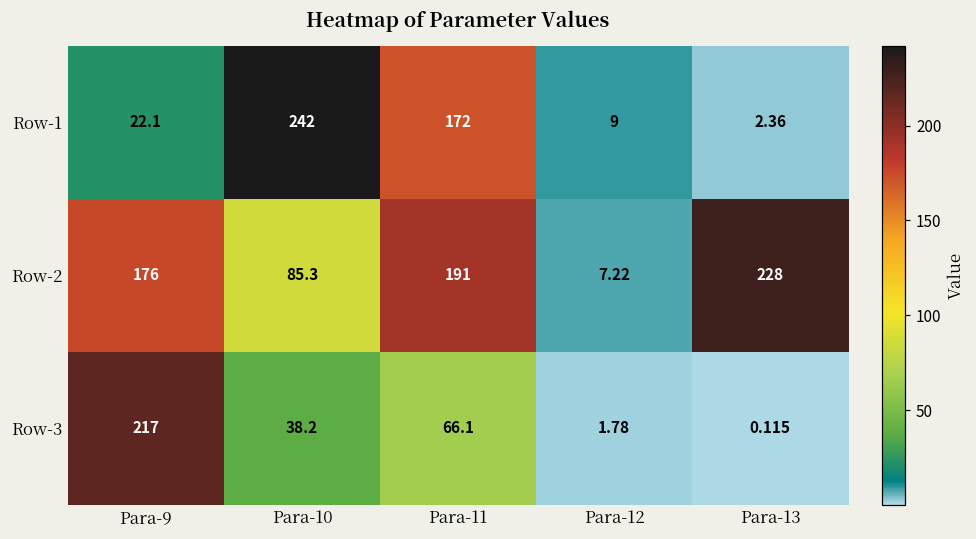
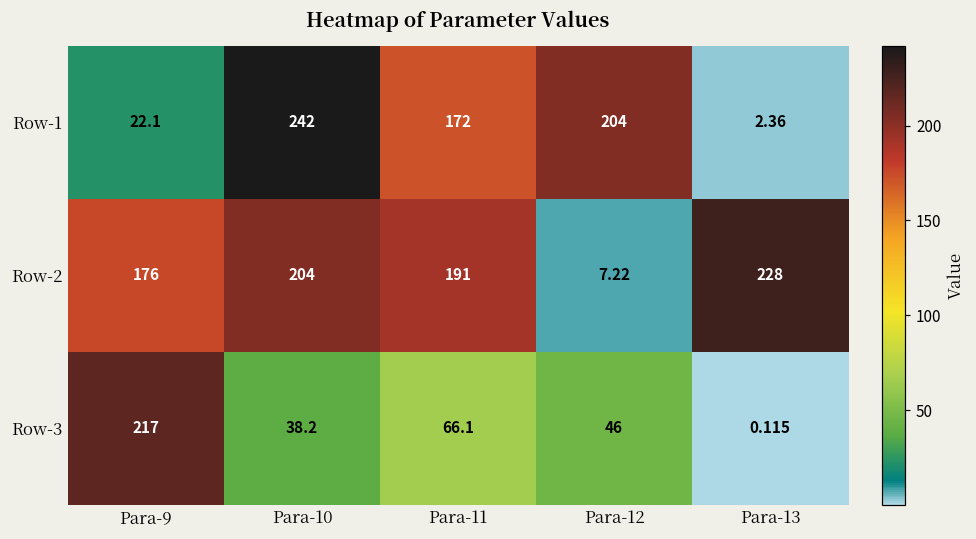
  {
    "Row-1": {
      "Para-9": 22.1,
      "Para-10": 242,
      "Para-11": 172,
-     "Para-12": 9,
+     "Para-12": 204,
      "Para-13": 2.36
    },
    "Row-2": {
      "Para-9": 176,
-     "Para-10": 85.3,
+     "Para-10": 204,
      "Para-11": 191,
      "Para-12": 7.22,
      "Para-13": 228
    },
    "Row-3": {
      "Para-9": 217,
      "Para-10": 38.2,
      "Para-11": 66.1,
-     "Para-12": 1.78,
+     "Para-12": 46,
      "Para-13": 0.115
    }
  }
